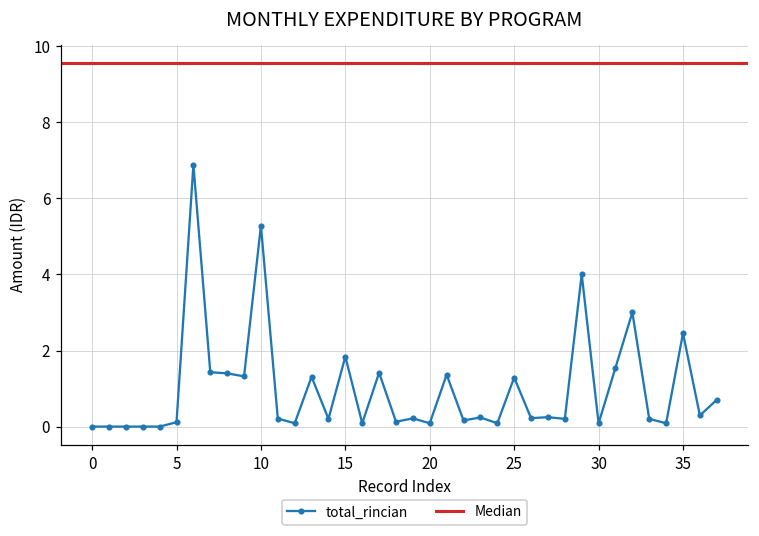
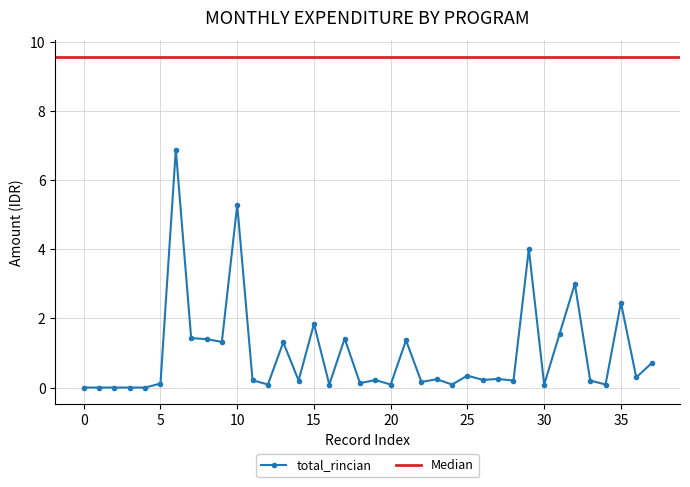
  {
    "0": 0.0,
    "5": 0.1,
    "10": 5.3,
    "15": 1.8,
    "20": 0.1,
-   "25": 1.3,
+   "25": 0.3,
    "30": 0.1,
    "35": 2.5
  }
